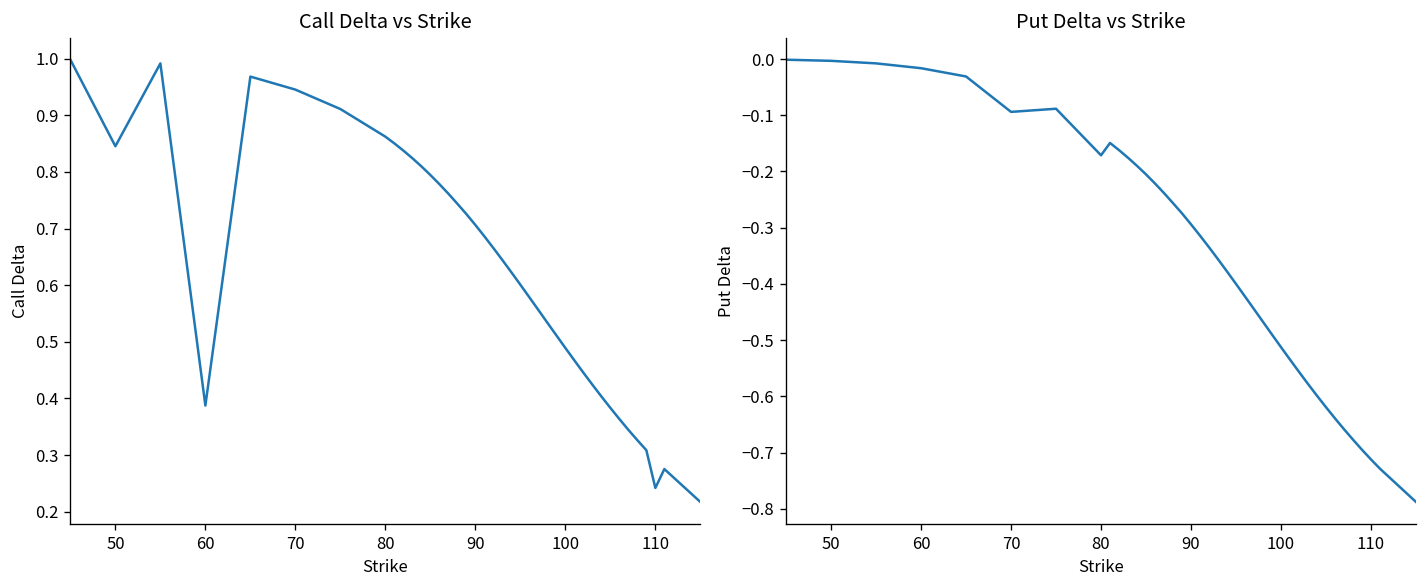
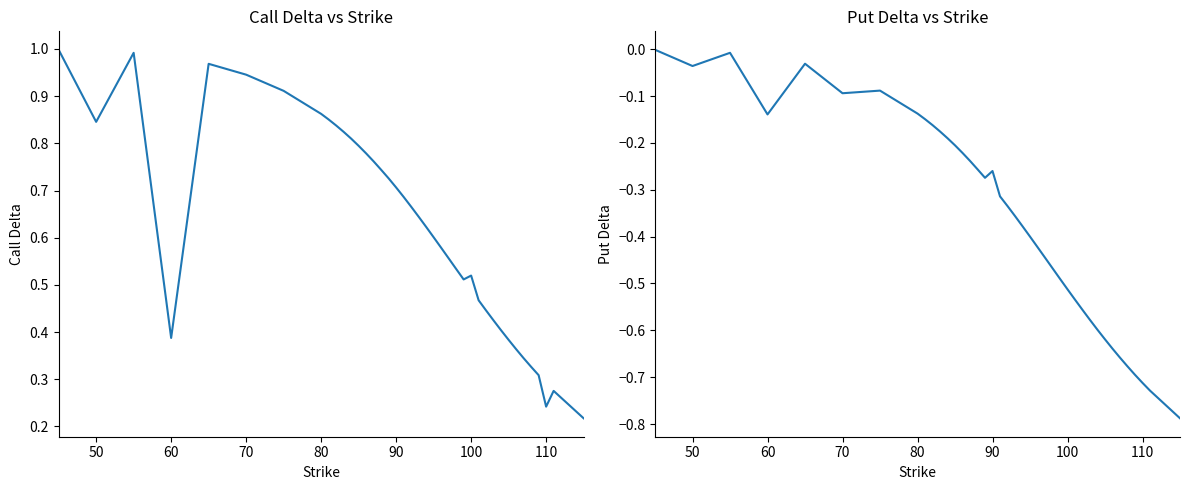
  {
    "Call Delta vs Strike": {
      "50": 0.85,
      "60": 0.39,
      "70": 0.95,
      "80": 0.86,
      "90": 0.71,
-     "100": 0.49,
+     "100": 0.52,
      "110": 0.24
    },
    "Put Delta vs Strike": {
-     "50": 0.00,
-     "60": -0.02,
+     "50": -0.04,
+     "60": -0.14,
      "70": -0.09,
-     "80": -0.17,
-     "90": -0.29,
+     "80": -0.14,
+     "90": -0.26,
      "100": -0.51,
      "110": -0.71
    }
  }
